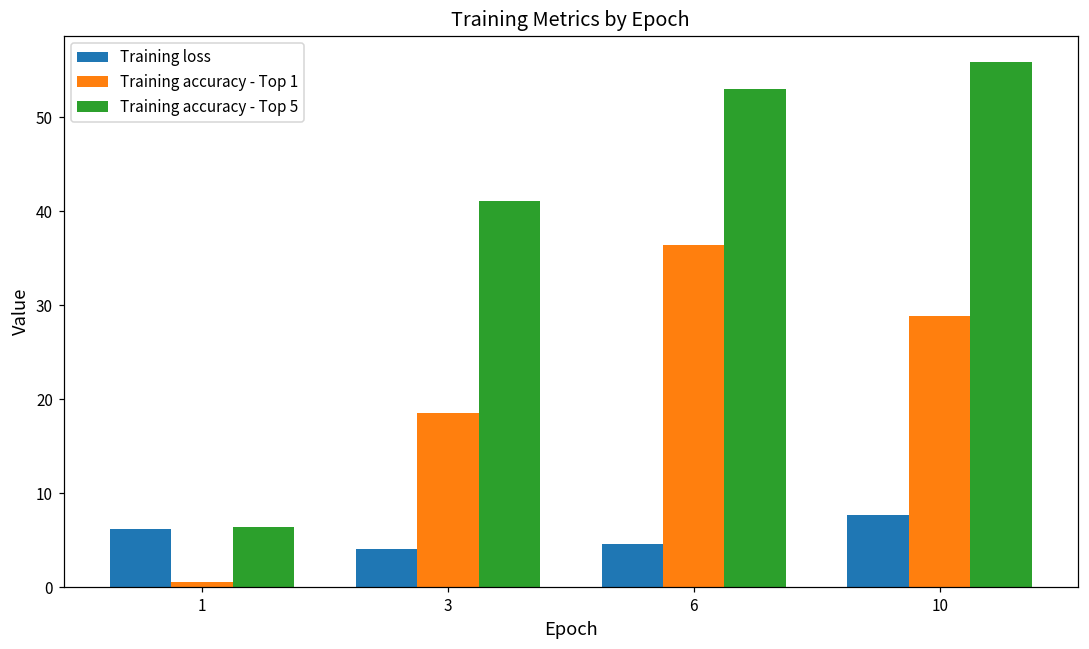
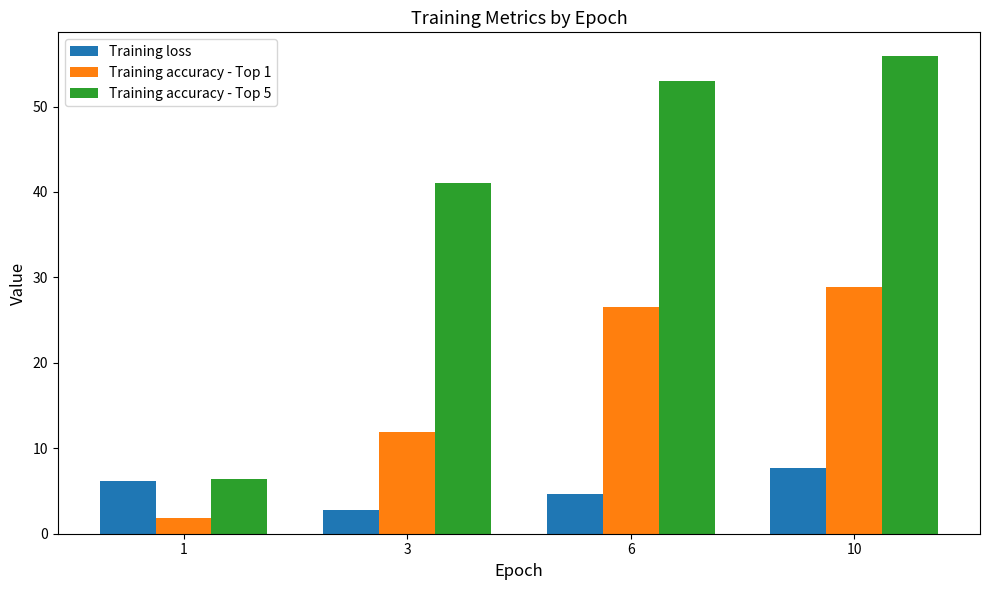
  {
    "Training loss": {
      "1": 6,
-     "3": 4,
+     "3": 3,
      "6": 5,
      "10": 8
    },
    "Training accuracy - Top 1": {
-     "1": 1,
-     "3": 19,
-     "6": 36,
+     "1": 2,
+     "3": 12,
+     "6": 27,
      "10": 29
    },
    "Training accuracy - Top 5": {
      "1": 6,
      "3": 41,
      "6": 53,
      "10": 56
    }
  }
